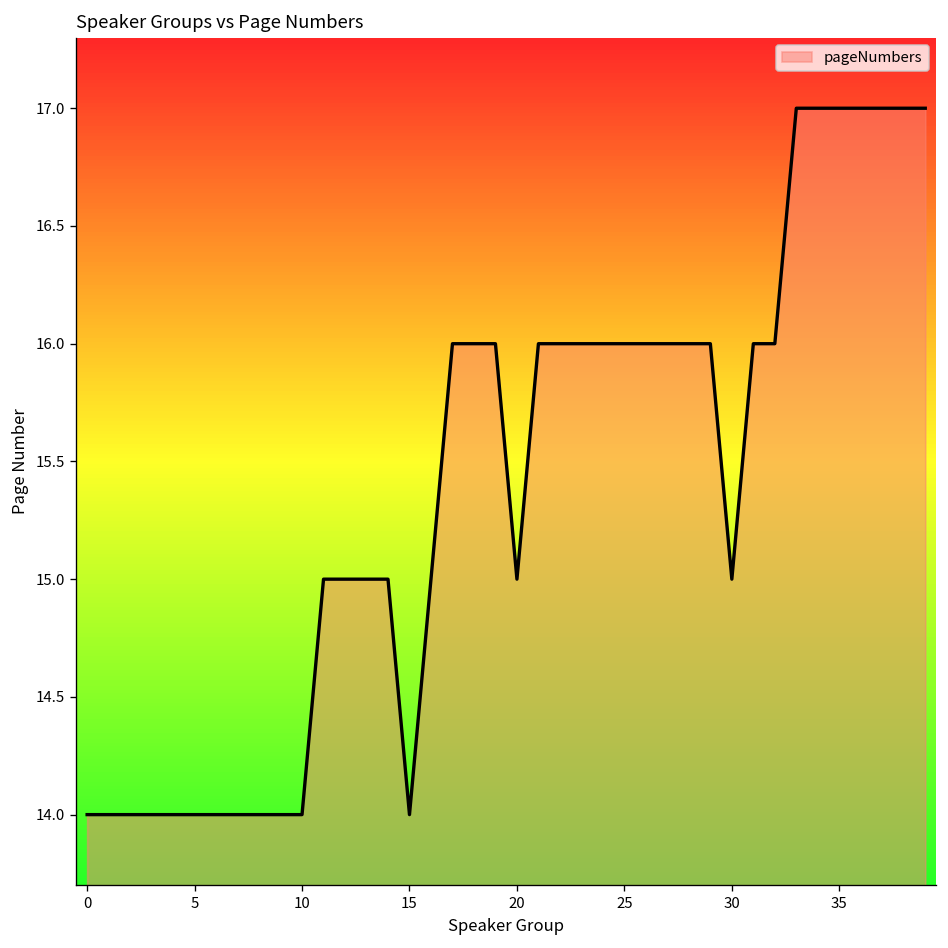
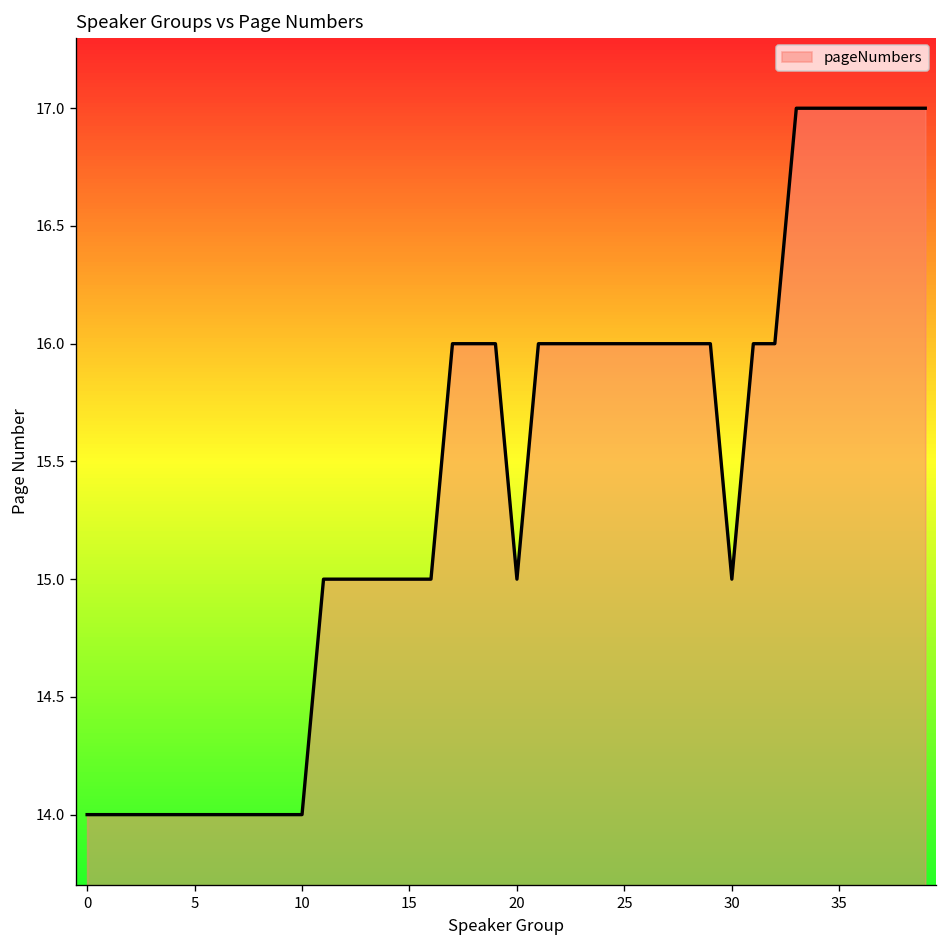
  {
    "0": 14,
    "5": 14,
    "10": 14,
-   "15": 14,
+   "15": 15,
    "20": 15,
    "25": 16,
    "30": 15,
    "35": 17
  }
